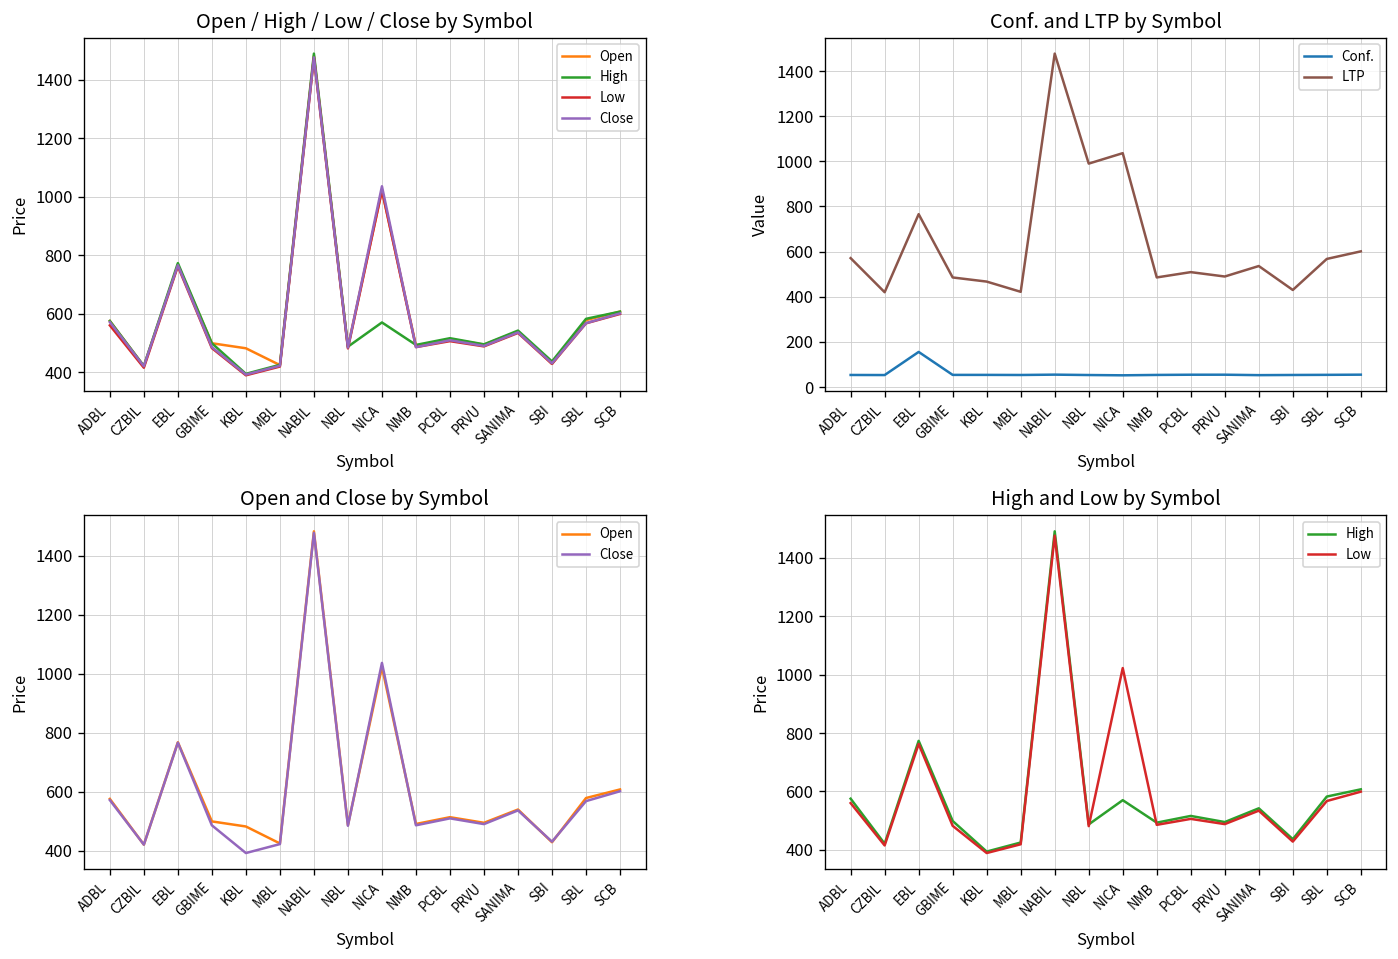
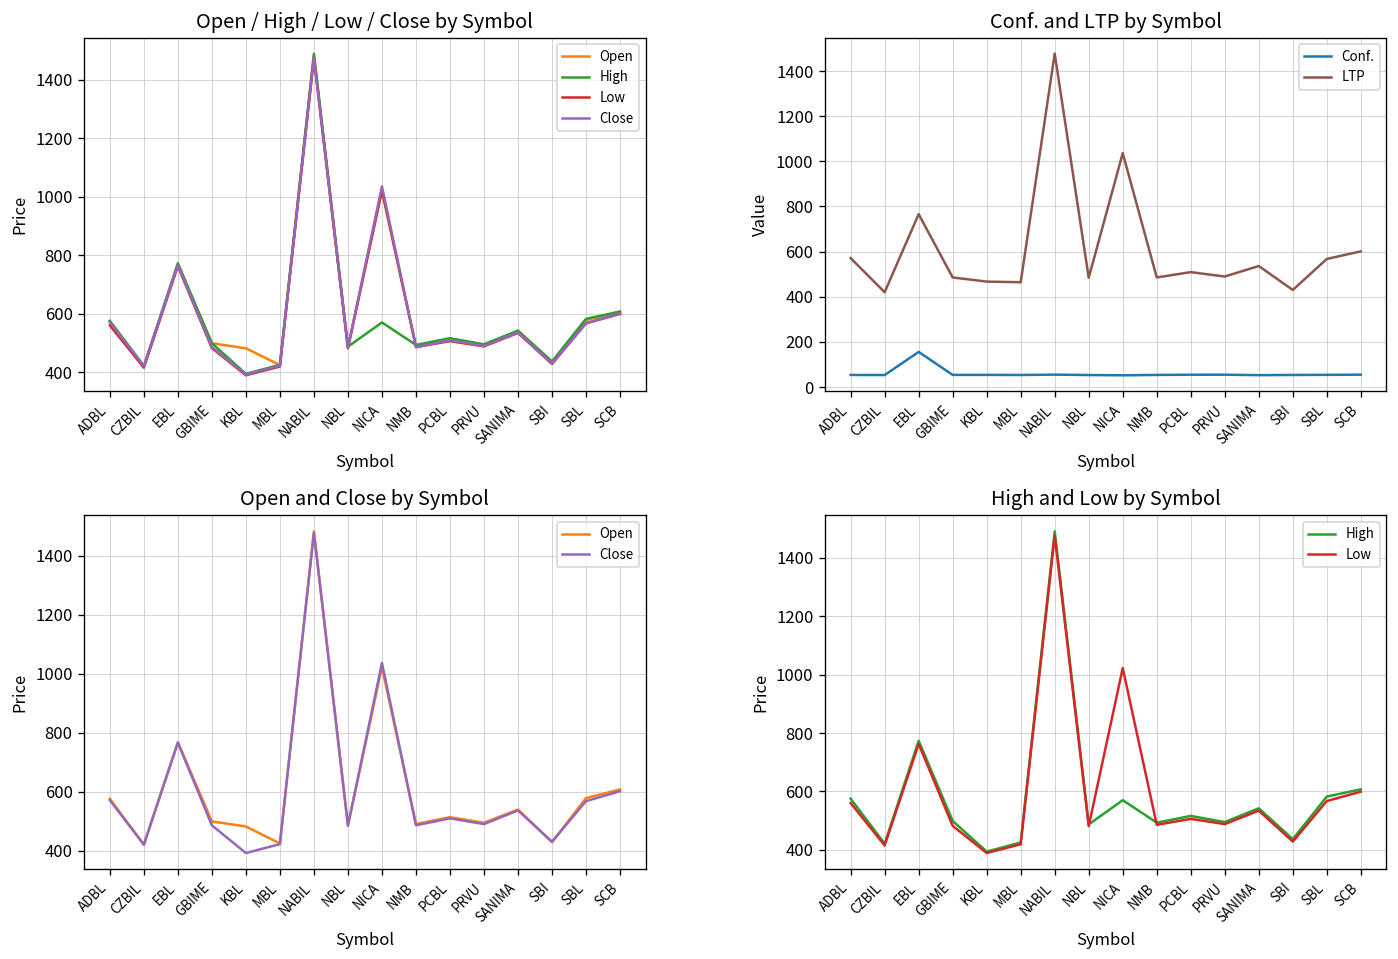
  {
    "Open / High / Low / Close by Symbol": {
      "Open": {
        "KBL": 480
      },
      "High": {
        "NICA": 570
      },
      "Low": {
        "ADBL": 560
      },
      "Close": {
        "NICA": 1040
      }
    },
    "Conf. and LTP by Symbol": {
      "Conf.": {
        "ADBL": 50,
        "CZBIL": 50,
        "EBL": 160,
        "GBIME": 50,
        "KBL": 50,
        "MBL": 50,
        "NABIL": 50,
        "NBL": 50,
        "NICA": 50,
        "NMB": 50,
        "PCBL": 50,
        "PRVU": 50,
        "SANIMA": 50,
        "SBI": 50,
        "SBL": 50,
        "SCB": 50
      },
      "LTP": {
        "ADBL": 570,
        "CZBIL": 420,
        "EBL": 770,
        "GBIME": 490,
        "KBL": 470,
-       "MBL": 420,
+       "MBL": 460,
        "NABIL": 1480,
-       "NBL": 990,
+       "NBL": 480,
        "NICA": 1040,
        "NMB": 490,
        "PCBL": 510,
        "PRVU": 490,
        "SANIMA": 540,
        "SBI": 430,
        "SBL": 570,
        "SCB": 600
      }
    },
    "Open and Close by Symbol": {
      "Open": {
        "GBIME": 500,
        "KBL": 480,
        "NICA": 1020,
        "SBL": 580
      },
      "Close": {
        "GBIME": 490,
        "KBL": 390,
        "NICA": 1040,
        "SBL": 570
      }
    },
    "High and Low by Symbol": {
      "High": {
        "ADBL": 580,
        "EBL": 770,
        "GBIME": 500,
        "NABIL": 1490,
        "NICA": 570,
        "SBL": 580
      },
      "Low": {
        "ADBL": 560,
        "EBL": 760,
        "GBIME": 480,
        "NABIL": 1480,
        "NICA": 1020,
        "SBL": 570
      }
    }
  }
